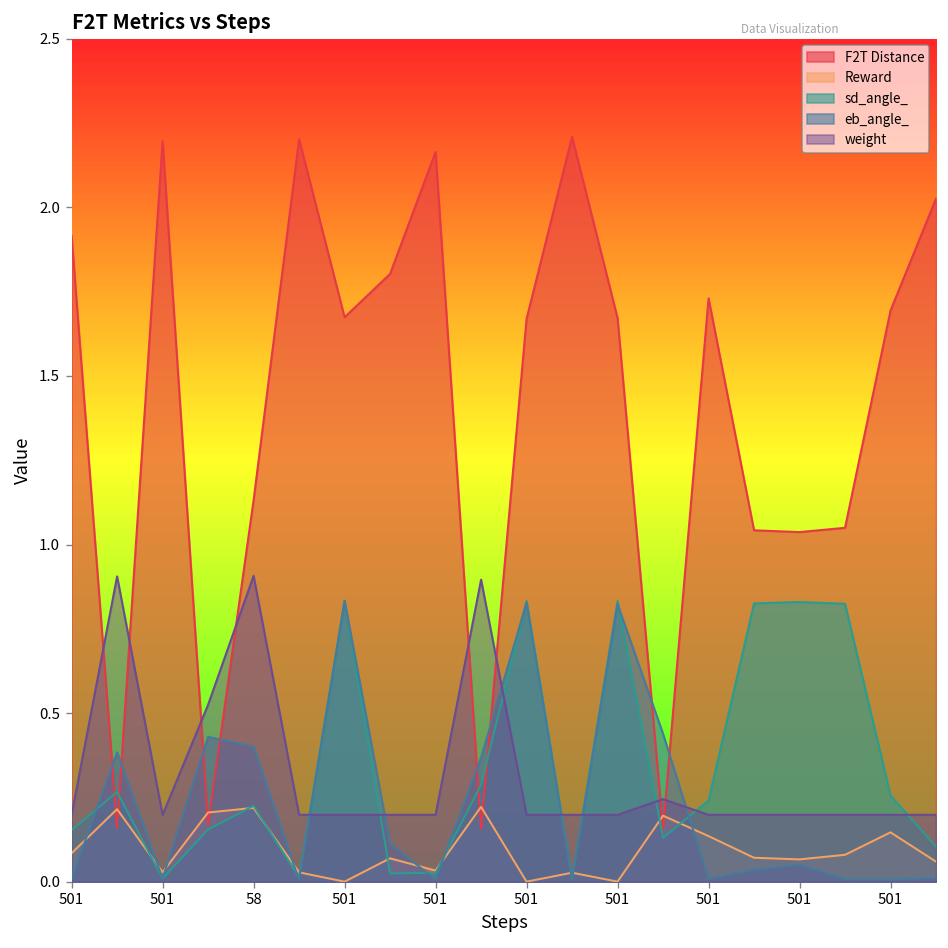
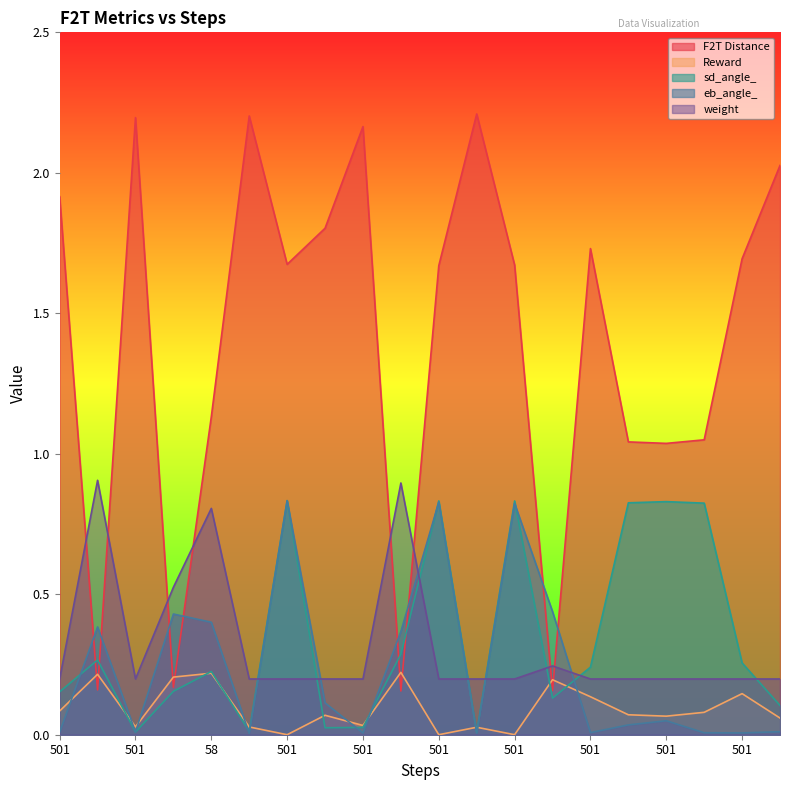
  {
    "F2T Distance": {
      "58": 1.13
    },
    "weight": {
-     "58": 0.91
+     "58": 0.81
    }
  }
